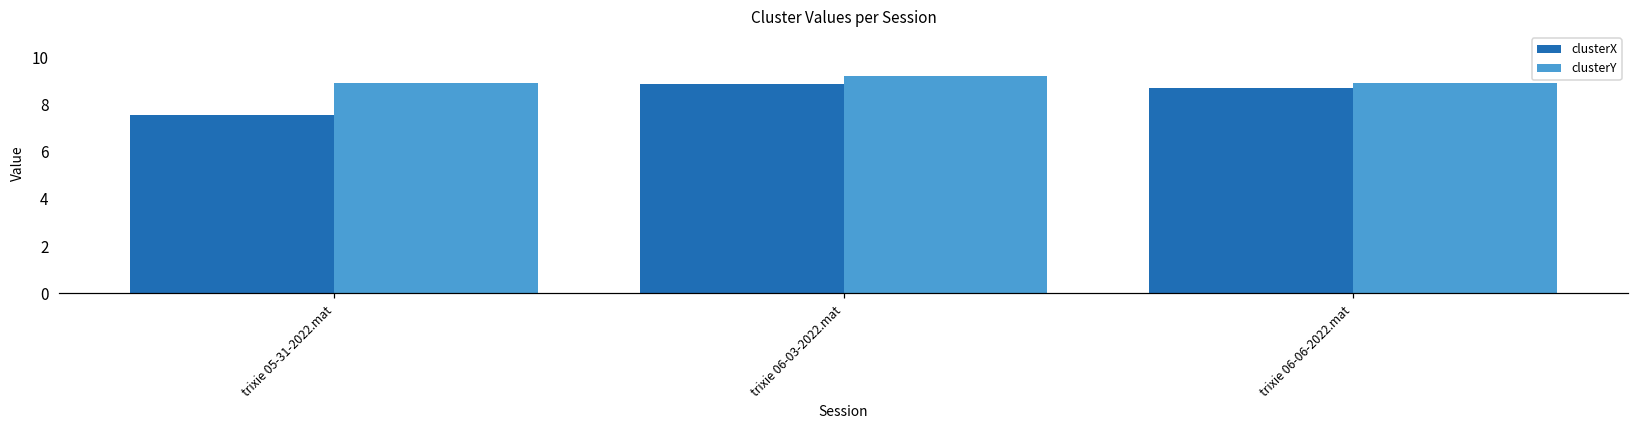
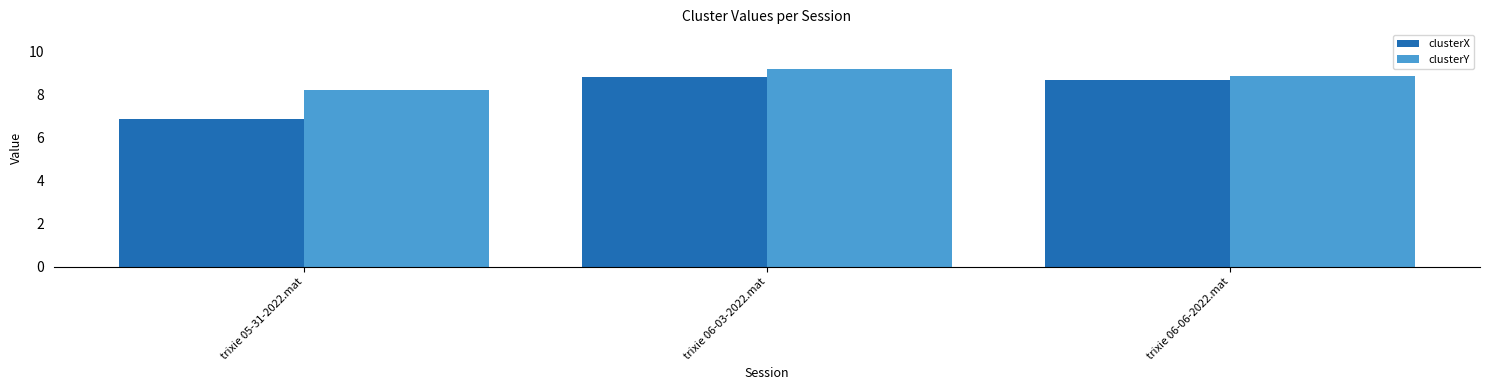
  {
    "clusterX": {
-     "trixie 05-31-2022.mat": 7.6,
+     "trixie 05-31-2022.mat": 6.9,
      "trixie 06-03-2022.mat": 8.8,
      "trixie 06-06-2022.mat": 8.7
    },
    "clusterY": {
-     "trixie 05-31-2022.mat": 8.9,
+     "trixie 05-31-2022.mat": 8.2,
      "trixie 06-03-2022.mat": 9.2,
      "trixie 06-06-2022.mat": 8.9
    }
  }
